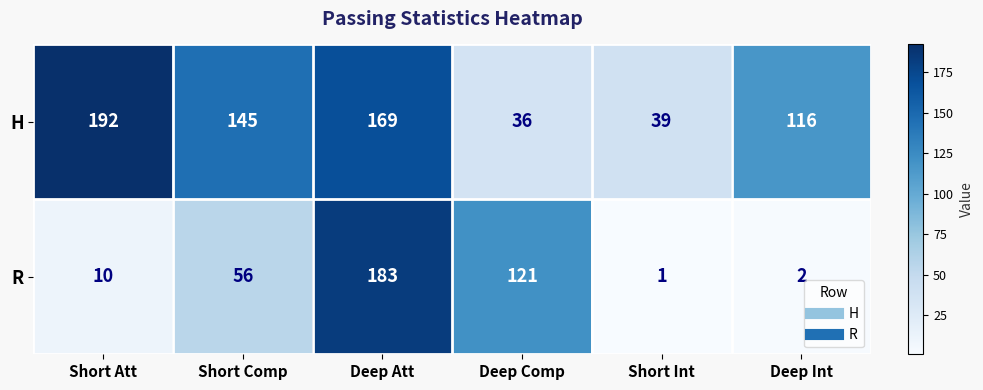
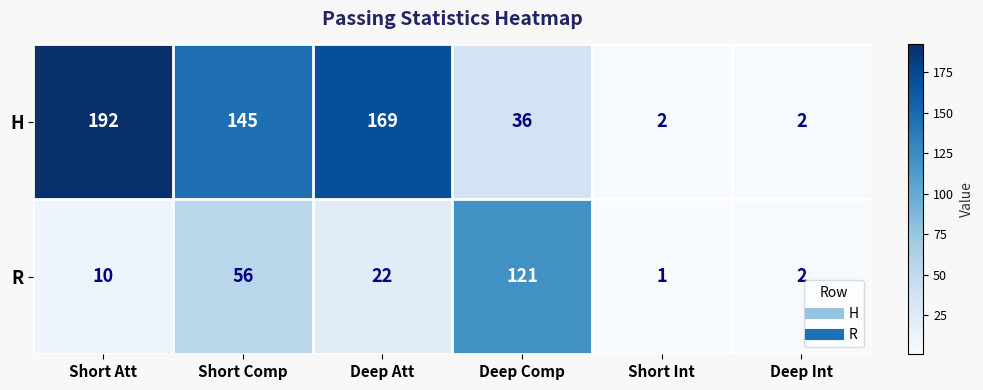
  {
    "H": {
      "Short Att": 192,
      "Short Comp": 145,
      "Deep Att": 169,
      "Deep Comp": 36,
-     "Short Int": 39,
-     "Deep Int": 116
+     "Short Int": 2,
+     "Deep Int": 2
    },
    "R": {
      "Short Att": 10,
      "Short Comp": 56,
-     "Deep Att": 183,
+     "Deep Att": 22,
      "Deep Comp": 121,
      "Short Int": 1
    }
  }
